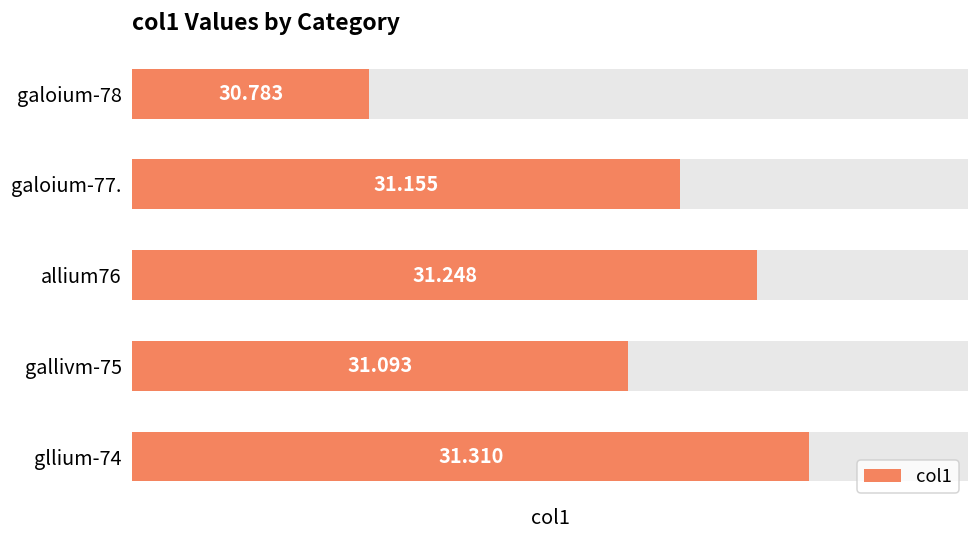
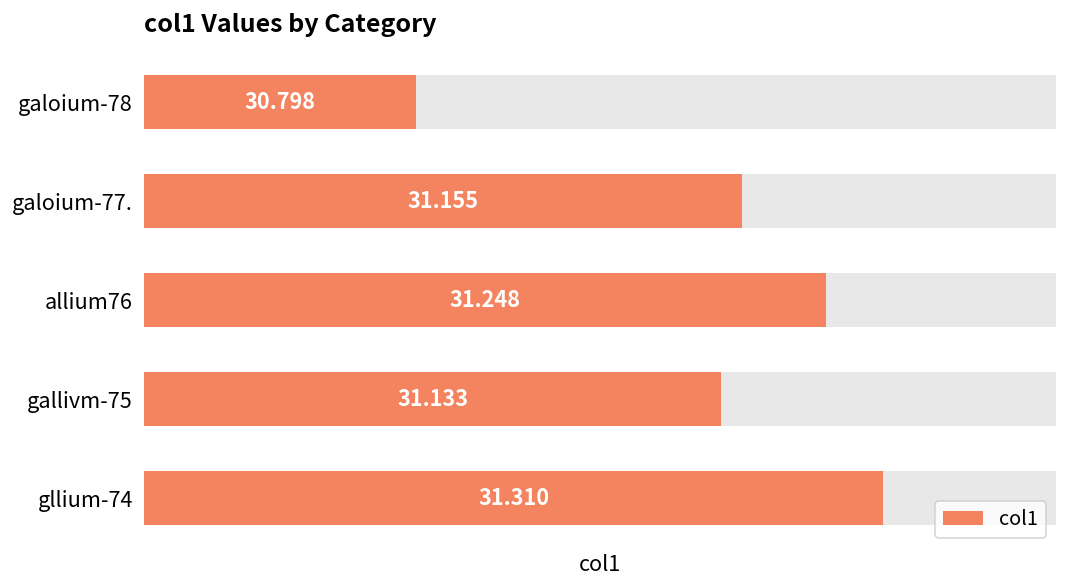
  {
    "col1": {
-     "galoium-78": 30.783,
-     "gallivm-75": 31.093
+     "galoium-78": 30.798,
+     "gallivm-75": 31.133
    }
  }
